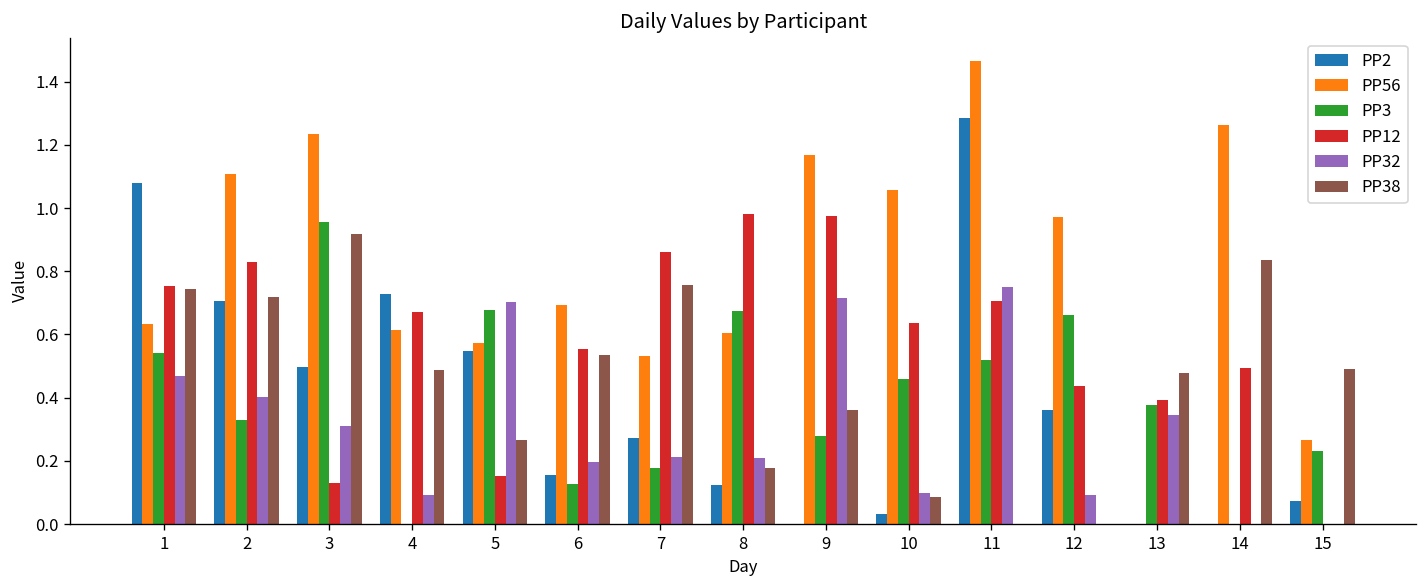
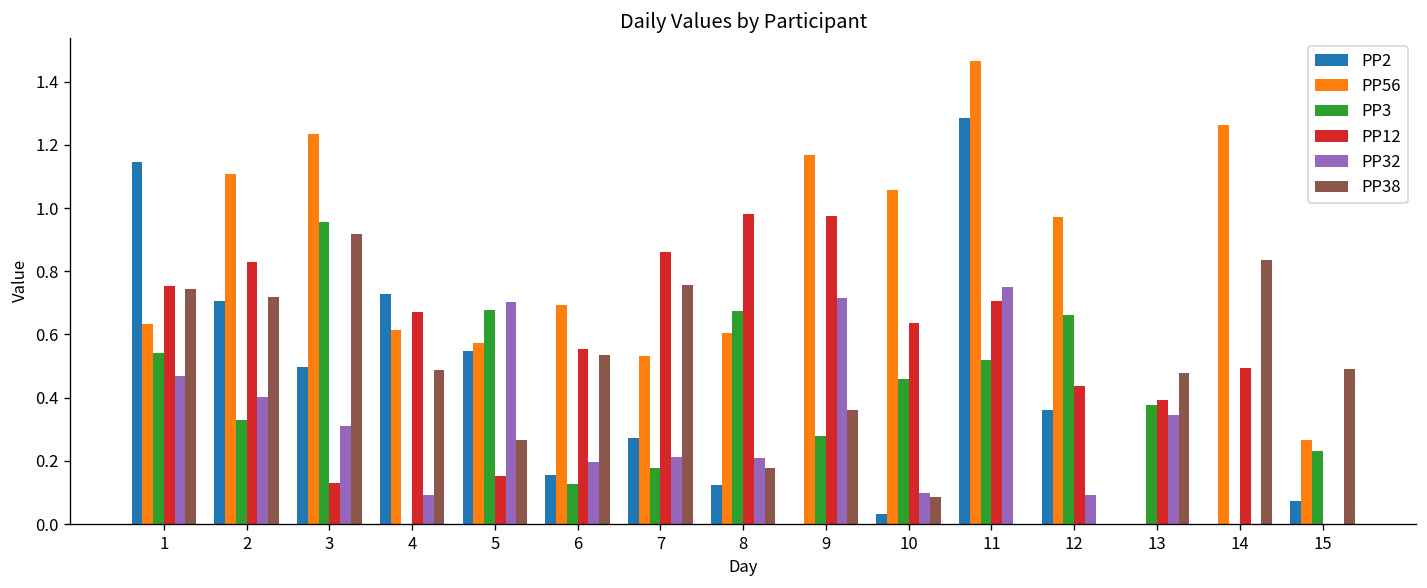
  {
    "PP2": {
-     "1": 1.08,
+     "1": 1.15,
      "2": 0.71,
      "3": 0.50,
      "4": 0.73,
      "5": 0.55,
      "6": 0.16,
      "7": 0.27,
      "8": 0.12,
      "9": 0.00,
      "10": 0.03,
      "11": 1.29,
      "12": 0.36,
      "13": 0.00,
      "14": 0.00,
      "15": 0.07
    },
    "PP56": {
      "1": 0.63,
      "2": 1.11,
      "3": 1.24,
      "4": 0.61,
      "5": 0.57,
      "6": 0.69,
      "7": 0.53,
      "8": 0.61,
      "9": 1.17,
      "10": 1.06,
      "11": 1.47,
      "12": 0.97,
      "13": 0.00,
      "14": 1.26,
      "15": 0.26
    },
    "PP3": {
      "1": 0.54,
      "2": 0.33,
      "3": 0.96,
      "4": 0.00,
      "5": 0.68,
      "6": 0.13,
      "7": 0.18,
      "8": 0.67,
      "9": 0.28,
      "10": 0.46,
      "11": 0.52,
      "12": 0.66,
      "13": 0.38,
      "14": 0.00,
      "15": 0.23
    },
    "PP12": {
      "1": 0.75,
      "2": 0.83,
      "3": 0.13,
      "4": 0.67,
      "5": 0.15,
      "6": 0.55,
      "7": 0.86,
      "8": 0.98,
      "9": 0.97,
      "10": 0.64,
      "11": 0.71,
      "12": 0.44,
      "13": 0.39,
      "14": 0.49,
      "15": 0.00
    },
    "PP32": {
      "1": 0.47,
      "2": 0.40,
      "3": 0.31,
      "4": 0.09,
      "5": 0.70,
      "6": 0.20,
      "7": 0.21,
      "8": 0.21,
      "9": 0.72,
      "10": 0.10,
      "11": 0.75,
      "12": 0.09,
      "13": 0.34,
      "14": 0.00,
      "15": 0.00
    },
    "PP38": {
      "1": 0.74,
      "2": 0.72,
      "3": 0.92,
      "4": 0.49,
      "5": 0.27,
      "6": 0.53,
      "7": 0.76,
      "8": 0.18,
      "9": 0.36,
      "10": 0.09,
      "11": 0.00,
      "12": 0.00,
      "13": 0.48,
      "14": 0.83,
      "15": 0.49
    }
  }
